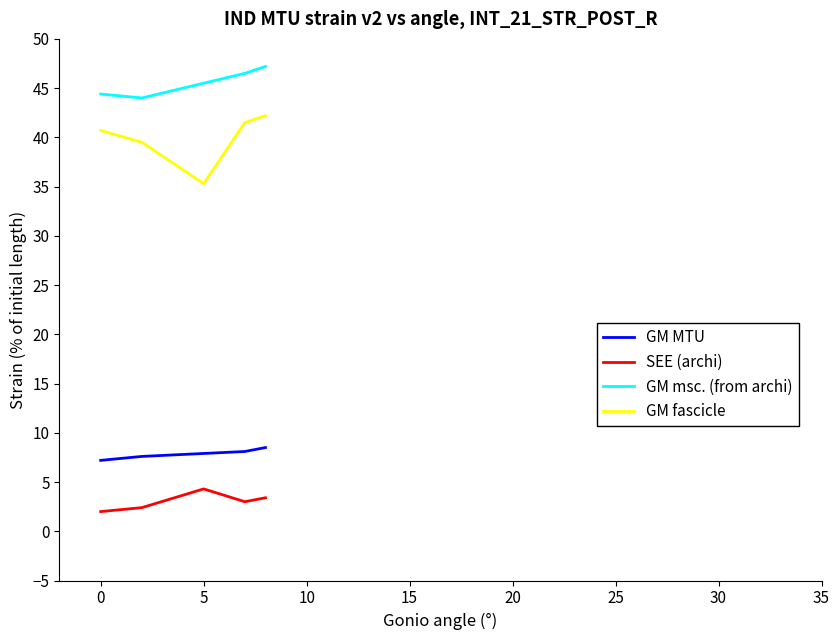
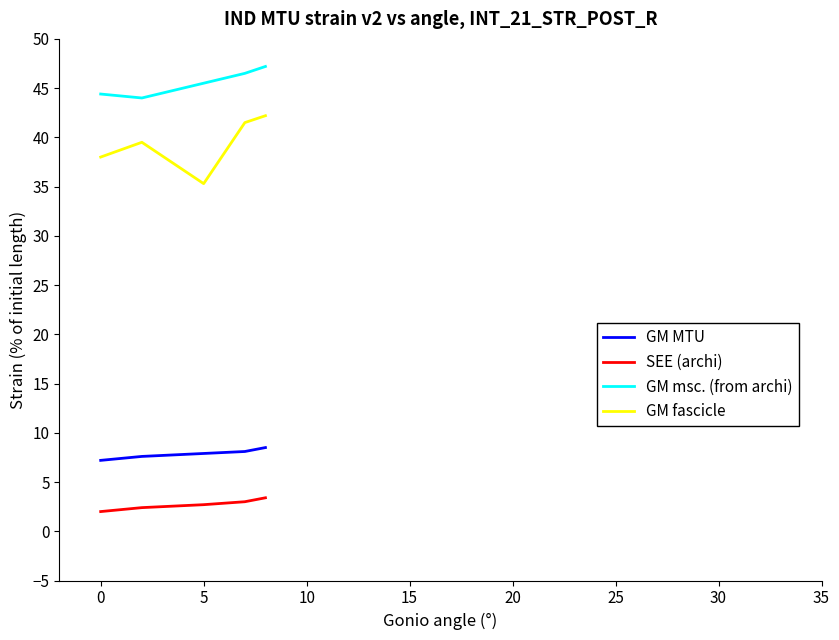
  {
    "GM MTU": {
      "0": 7,
      "5": 8
    },
    "SEE (archi)": {
      "0": 2,
-     "5": 4
+     "5": 3
    },
    "GM msc. (from archi)": {
      "0": 44,
      "5": 46
    },
    "GM fascicle": {
-     "0": 41,
+     "0": 38,
      "5": 35
    }
  }
